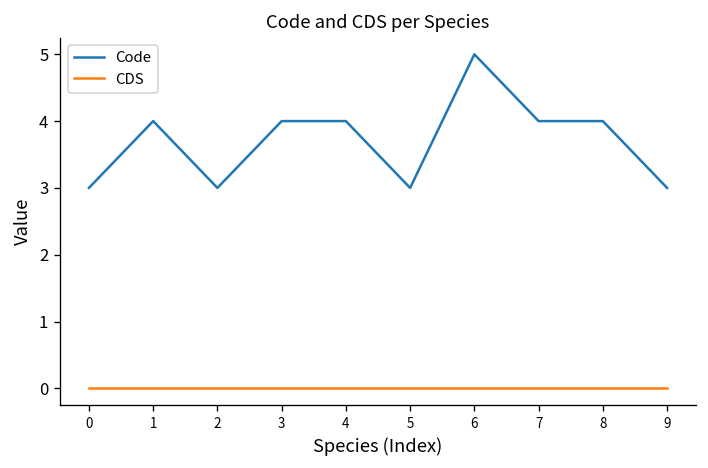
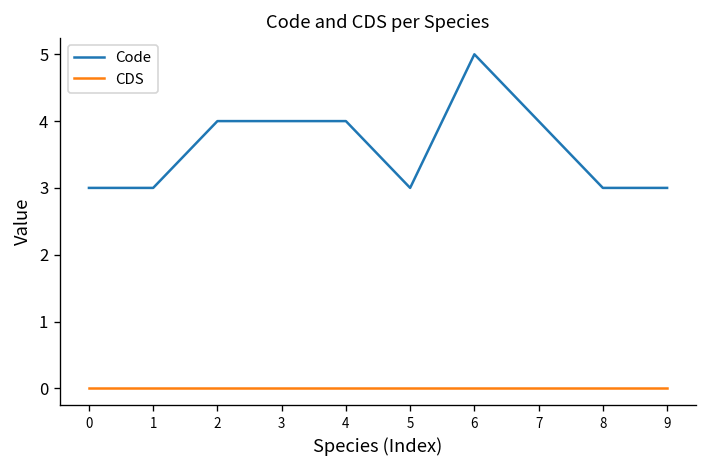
  {
    "Code": {
      "0": 3,
-     "1": 4,
-     "2": 3,
+     "1": 3,
+     "2": 4,
      "3": 4,
      "4": 4,
      "5": 3,
      "6": 5,
      "7": 4,
-     "8": 4,
+     "8": 3,
      "9": 3
    },
    "CDS": {
      "0": 0,
      "1": 0,
      "2": 0,
      "3": 0,
      "4": 0,
      "5": 0,
      "6": 0,
      "7": 0,
      "8": 0,
      "9": 0
    }
  }
